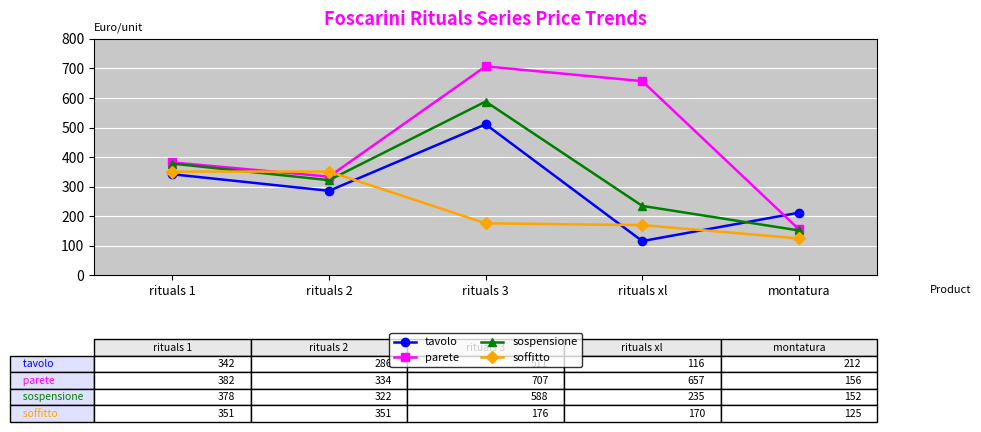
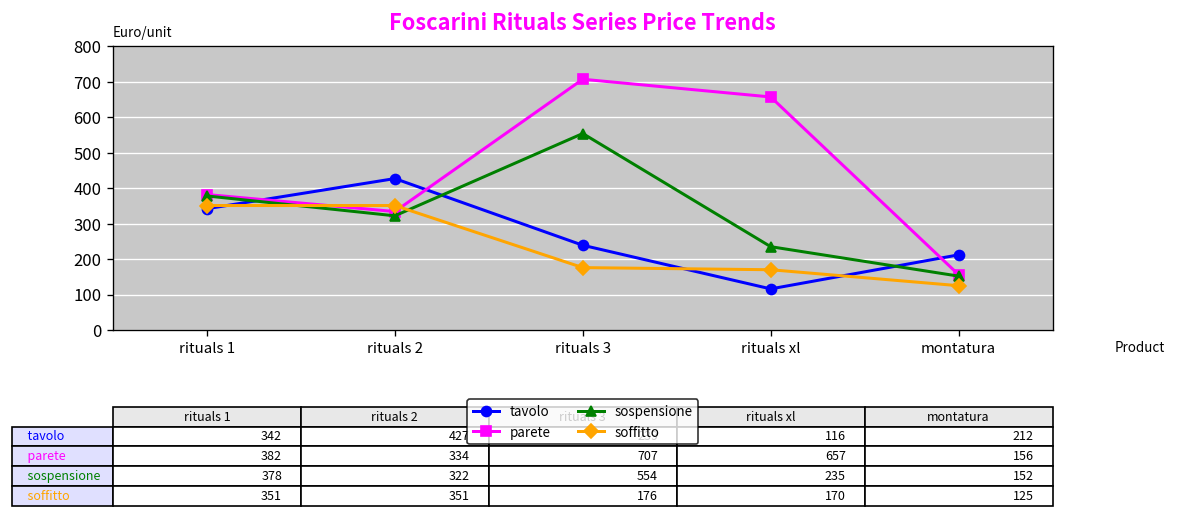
  {
    "tavolo": {
      "rituals 1": 340,
-     "rituals 2": 290,
-     "rituals 3": 510,
+     "rituals 2": 430,
+     "rituals 3": 240,
      "rituals xl": 120,
      "montatura": 210
    },
    "parete": {
      "rituals 2": 330,
      "rituals 3": 710,
      "rituals xl": 660
    },
    "sospensione": {
-     "rituals 3": 588
+     "rituals 3": 554
    },
    "soffitto": {
      "rituals 1": 350,
      "rituals 2": 350,
      "rituals 3": 180,
      "rituals xl": 170,
      "montatura": 130
    }
  }
